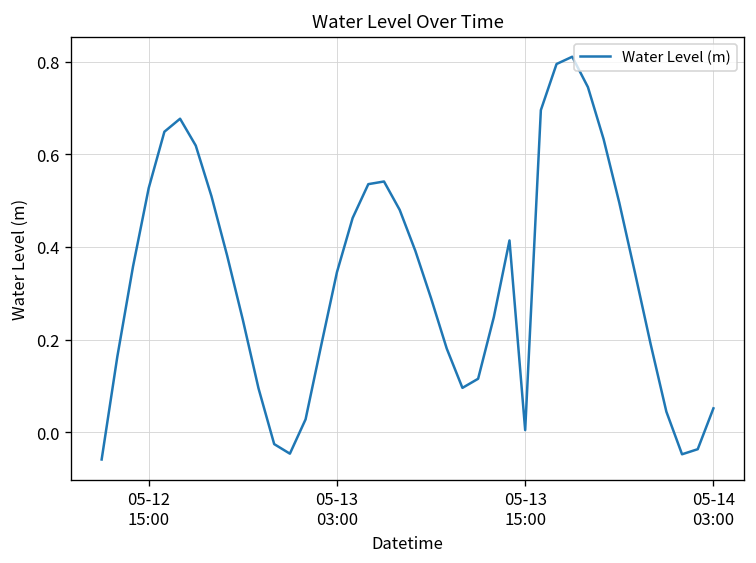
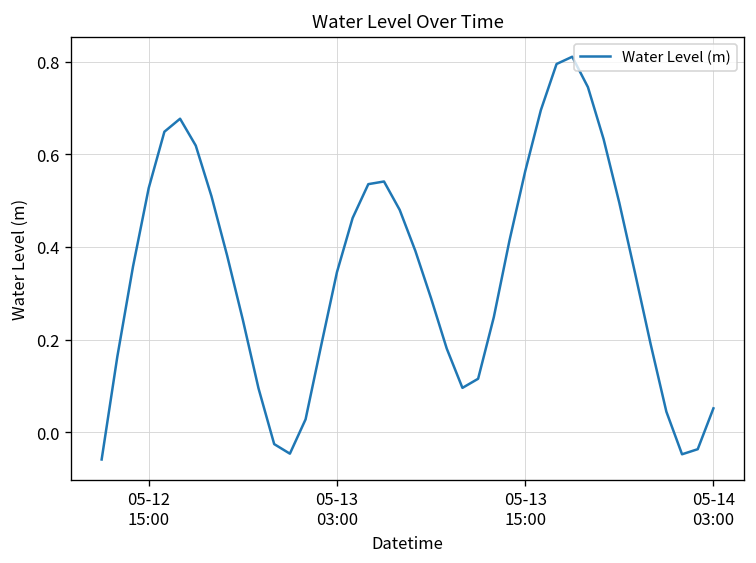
  {
    "05-12 15:00": 0.53,
    "05-13 03:00": 0.35,
-   "05-13 15:00": 0.00,
+   "05-13 15:00": 0.56,
    "05-14 03:00": 0.05
  }
